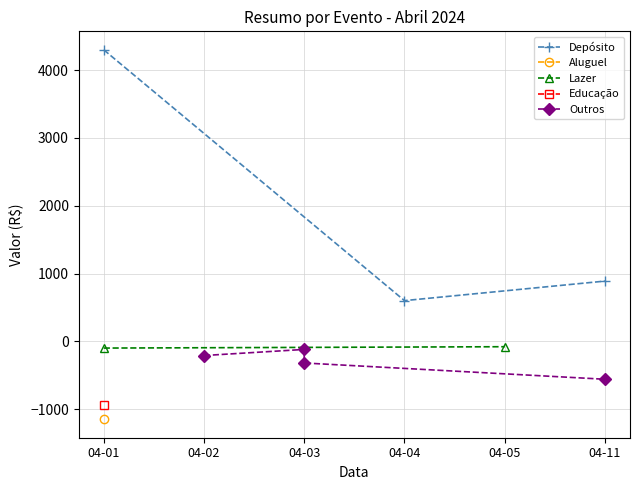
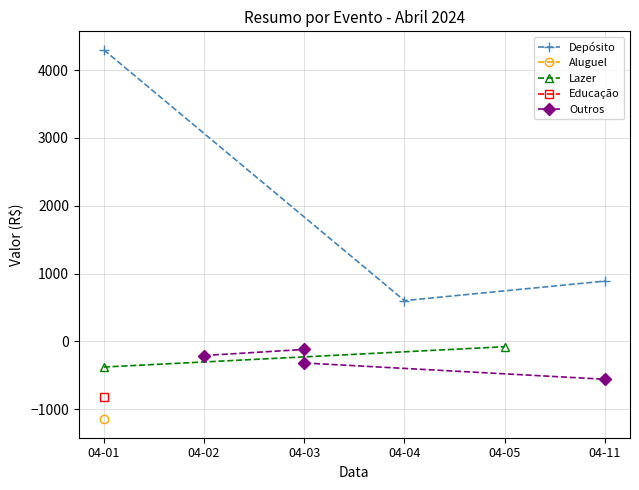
  {
    "Depósito": {
      "04-01": 4300,
      "04-04": 600,
      "04-11": 900
    },
    "Aluguel": {
      "04-01": -1200
    },
    "Lazer": {
-     "04-01": -100,
+     "04-01": -400,
      "04-05": -100
    },
    "Educação": {
-     "04-01": -900
+     "04-01": -800
    }
  }
